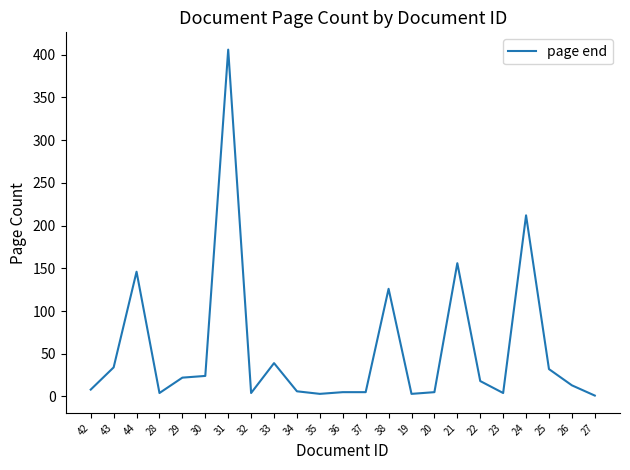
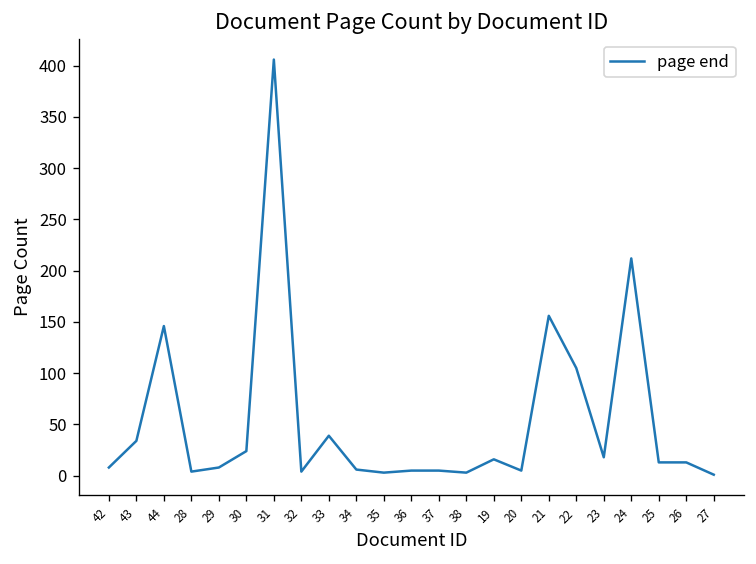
  {
    "42": 10,
    "43": 30,
    "44": 150,
    "28": 0,
-   "29": 20,
+   "29": 10,
    "30": 20,
    "31": 410,
    "32": 0,
    "33": 40,
    "34": 10,
    "35": 0,
    "36": 10,
    "37": 10,
-   "38": 130,
-   "19": 0,
+   "38": 0,
+   "19": 20,
    "20": 10,
    "21": 160,
-   "22": 20,
-   "23": 0,
+   "22": 110,
+   "23": 20,
    "24": 210,
-   "25": 30,
+   "25": 10,
    "26": 10,
    "27": 0
  }
